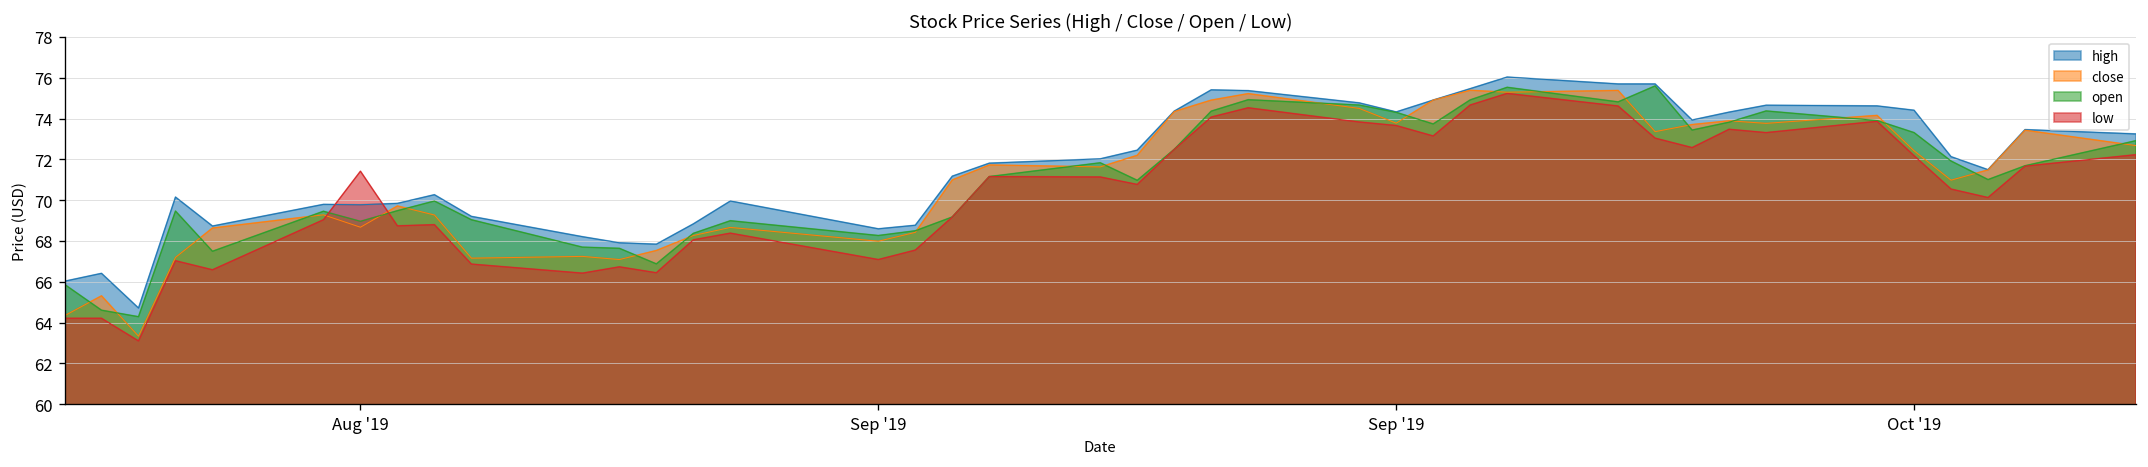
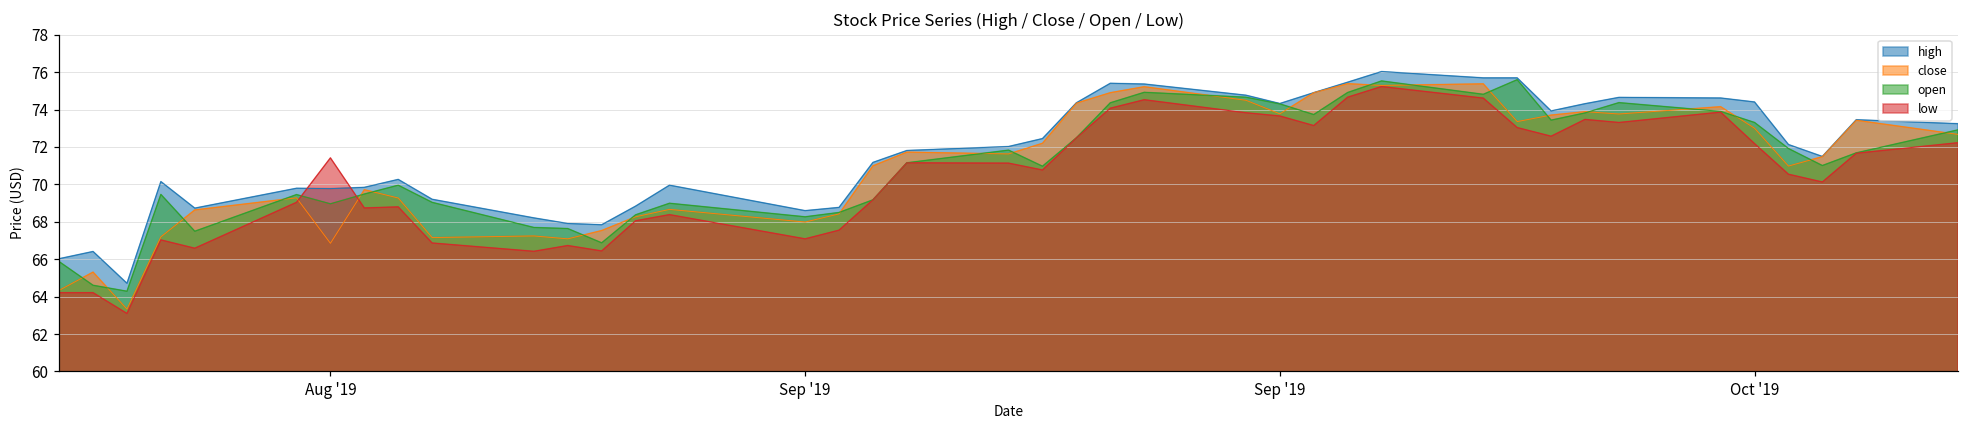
  {
    "high": {
      "Aug '19": 69.8,
      "Oct '19": 74.4
    },
    "close": {
-     "Aug '19": 68.7,
-     "Oct '19": 72.4
+     "Aug '19": 66.9,
+     "Oct '19": 73.0
    },
    "open": {
      "Aug '19": 69.0,
      "Oct '19": 73.3
    },
    "low": {
      "Aug '19": 71.4,
      "Oct '19": 72.2
    }
  }
